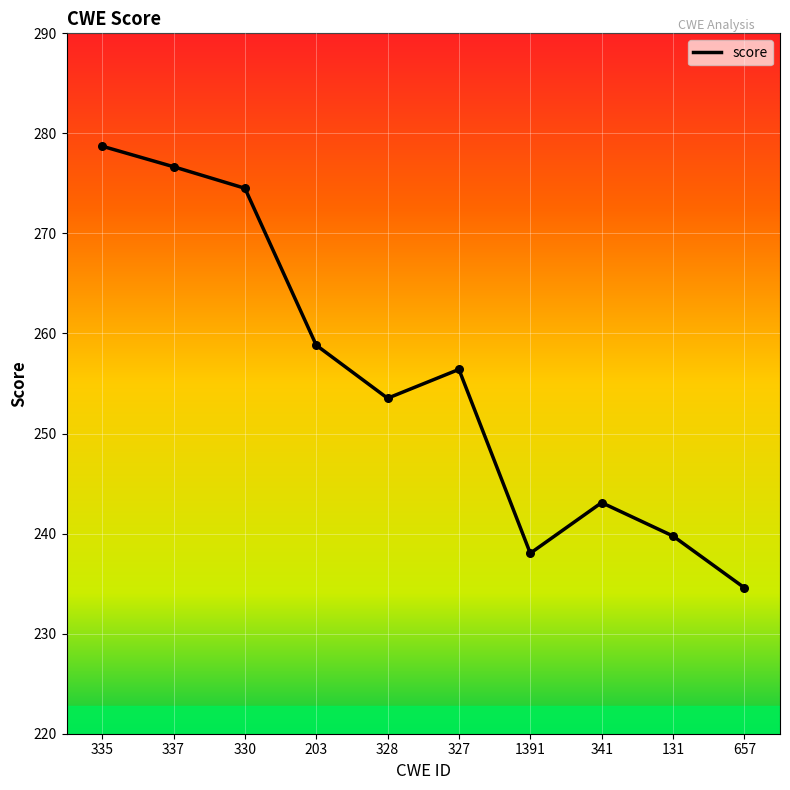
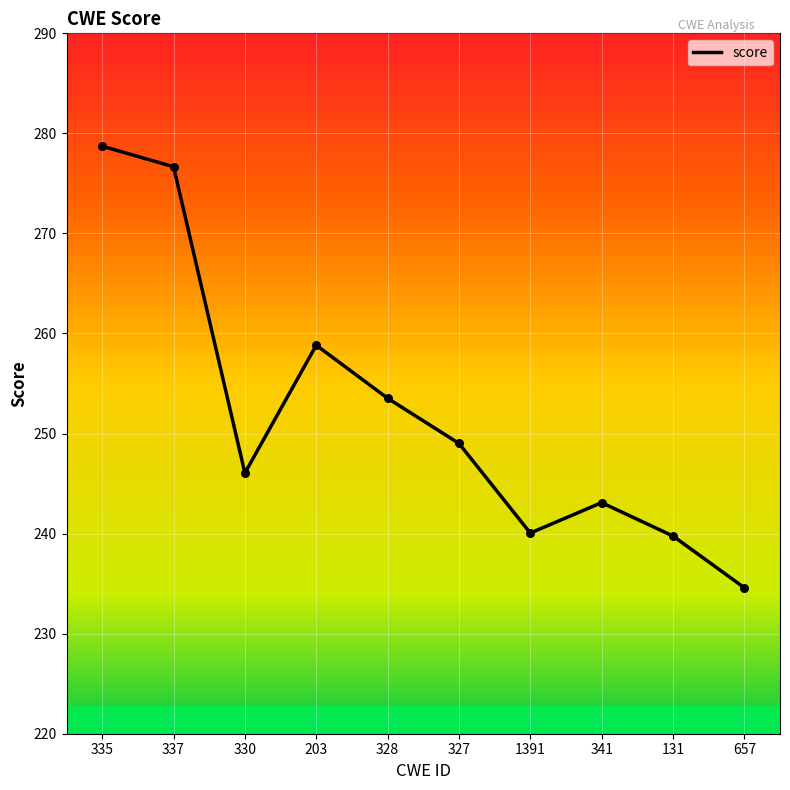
  {
    "335": 278.7,
    "337": 276.7,
-   "330": 274.5,
+   "330": 246.1,
    "203": 258.8,
    "328": 253.5,
-   "327": 256.4,
-   "1391": 238.0,
+   "327": 249.0,
+   "1391": 240.1,
    "341": 243.1,
    "131": 239.8,
    "657": 234.6
  }
